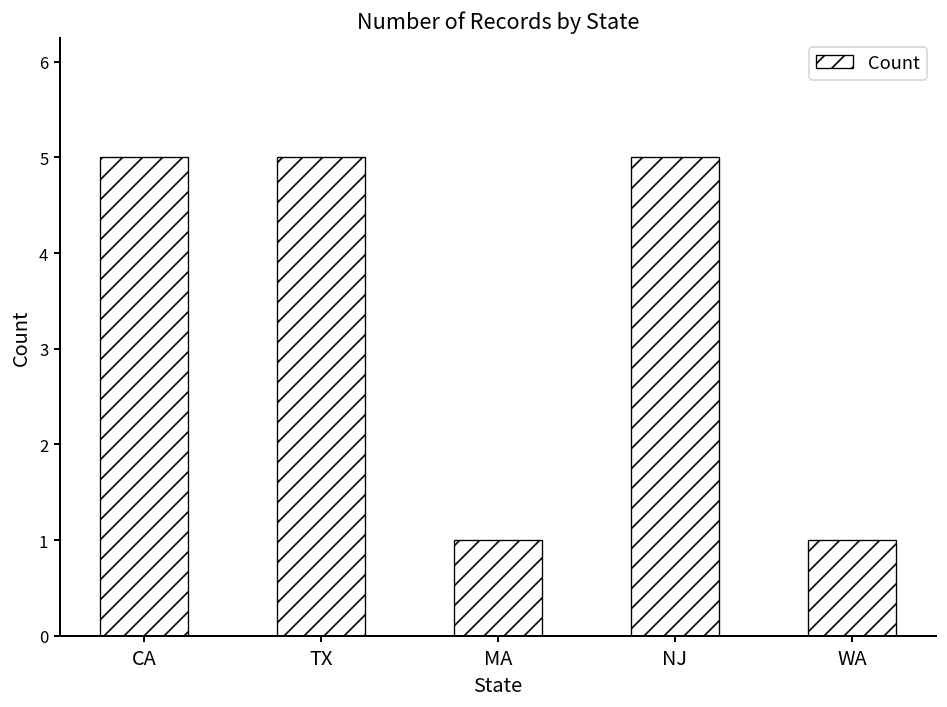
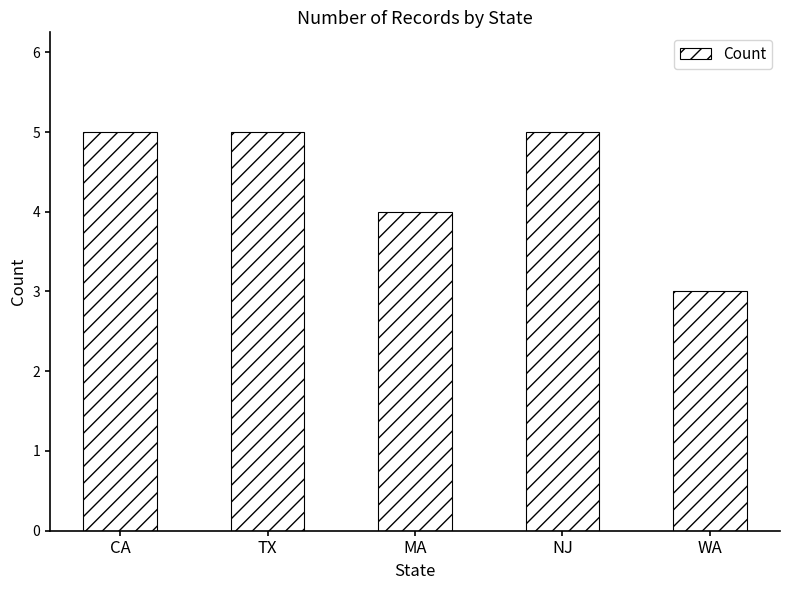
  {
    "CA": 5,
    "TX": 5,
-   "MA": 1,
+   "MA": 4,
    "NJ": 5,
-   "WA": 1
+   "WA": 3
  }
